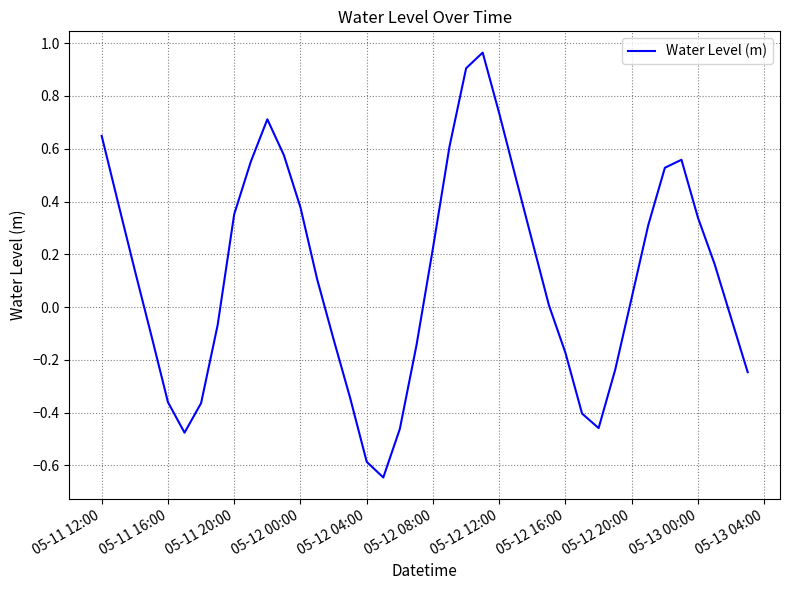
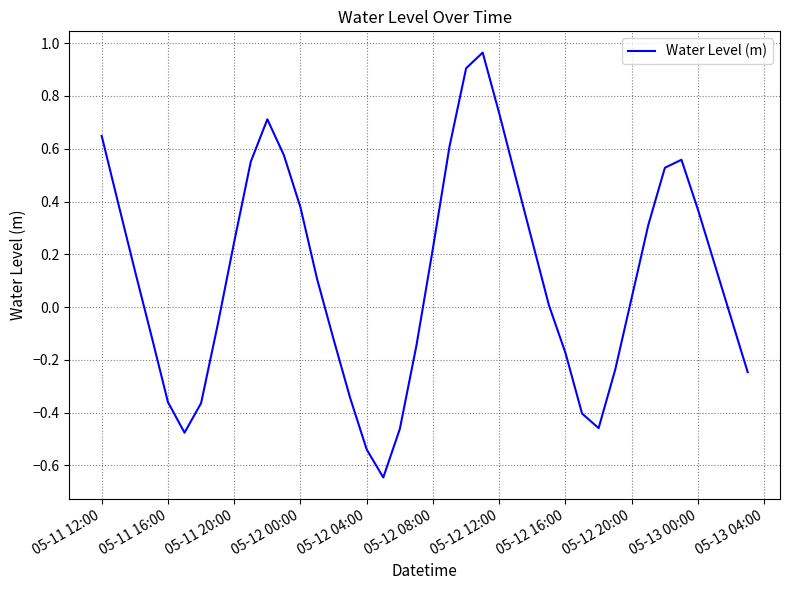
  {
    "05-11 12:00": 0.65,
    "05-11 16:00": -0.36,
-   "05-11 20:00": 0.35,
+   "05-11 20:00": 0.25,
    "05-12 00:00": 0.38,
-   "05-12 04:00": -0.59,
+   "05-12 04:00": -0.54,
    "05-12 08:00": 0.22,
    "05-12 12:00": 0.73,
    "05-12 16:00": -0.17,
    "05-12 20:00": 0.04,
-   "05-13 00:00": 0.34
+   "05-13 00:00": 0.37
  }
